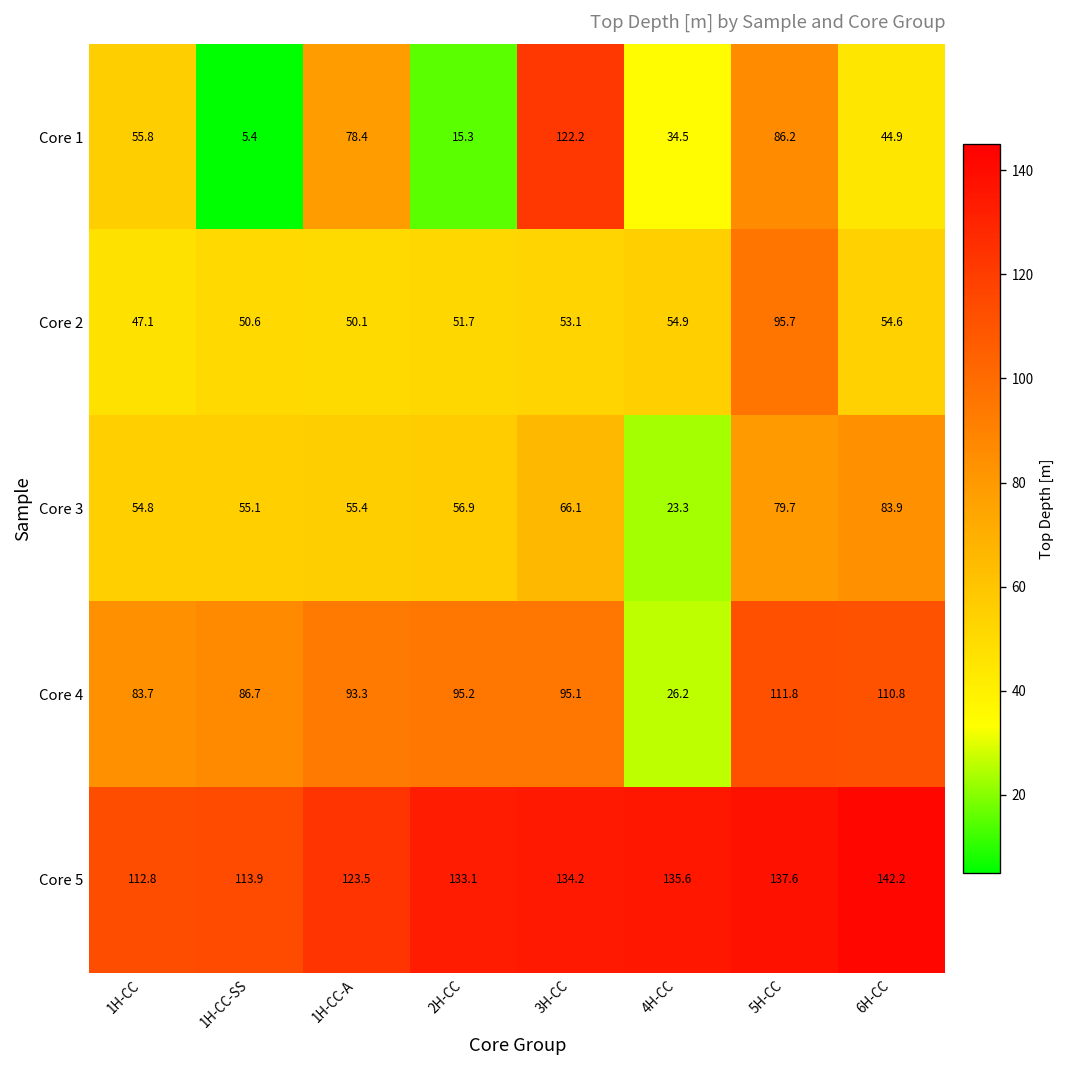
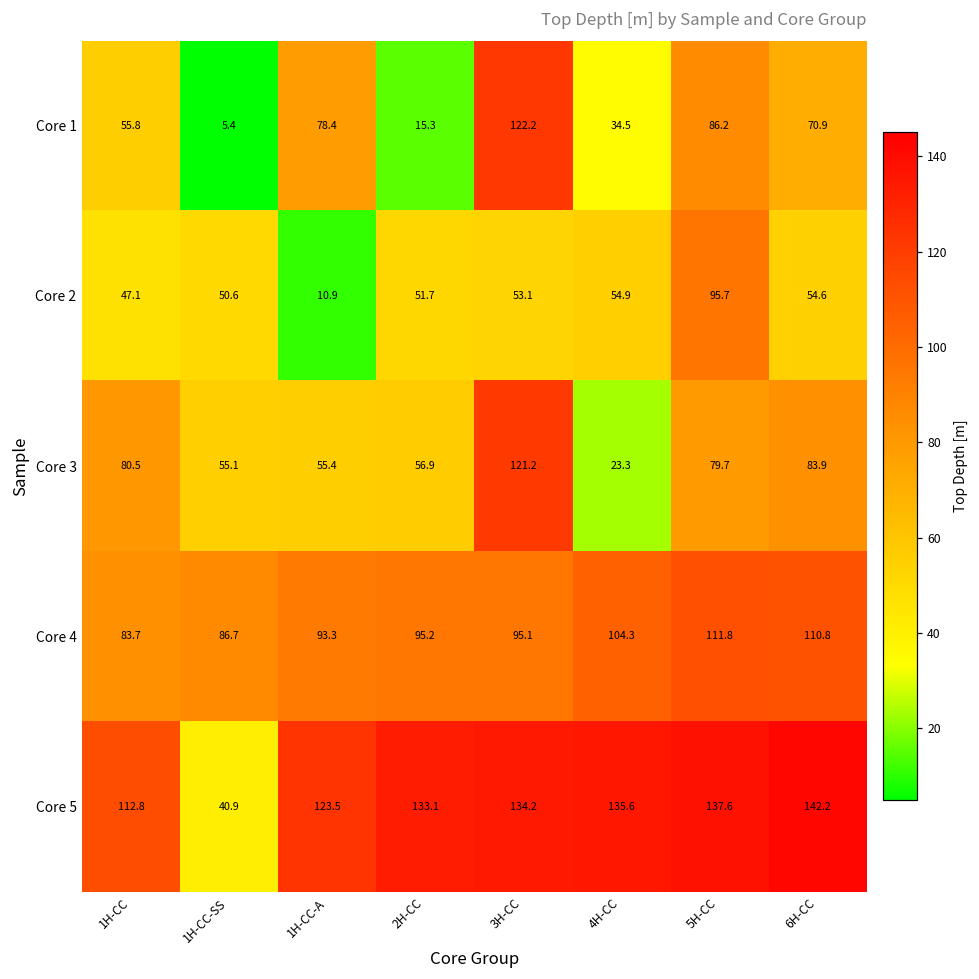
  {
    "Core 1": {
      "1H-CC": 55.8,
      "1H-CC-SS": 5.4,
      "1H-CC-A": 78.4,
      "2H-CC": 15.3,
      "3H-CC": 122.2,
      "4H-CC": 34.5,
      "5H-CC": 86.2,
-     "6H-CC": 44.9
+     "6H-CC": 70.9
    },
    "Core 2": {
      "1H-CC": 47.1,
      "1H-CC-SS": 50.6,
-     "1H-CC-A": 50.1,
+     "1H-CC-A": 10.9,
      "2H-CC": 51.7,
      "3H-CC": 53.1,
      "4H-CC": 54.9,
      "5H-CC": 95.7,
      "6H-CC": 54.6
    },
    "Core 3": {
-     "1H-CC": 54.8,
+     "1H-CC": 80.5,
      "1H-CC-SS": 55.1,
      "1H-CC-A": 55.4,
      "2H-CC": 56.9,
-     "3H-CC": 66.1,
+     "3H-CC": 121.2,
      "4H-CC": 23.3,
      "5H-CC": 79.7,
      "6H-CC": 83.9
    },
    "Core 4": {
      "1H-CC": 83.7,
      "1H-CC-SS": 86.7,
      "1H-CC-A": 93.3,
      "2H-CC": 95.2,
      "3H-CC": 95.1,
-     "4H-CC": 26.2,
+     "4H-CC": 104.3,
      "5H-CC": 111.8,
      "6H-CC": 110.8
    },
    "Core 5": {
      "1H-CC": 112.8,
-     "1H-CC-SS": 113.9,
+     "1H-CC-SS": 40.9,
      "1H-CC-A": 123.5,
      "2H-CC": 133.1,
      "3H-CC": 134.2,
      "4H-CC": 135.6,
      "5H-CC": 137.6,
      "6H-CC": 142.2
    }
  }
